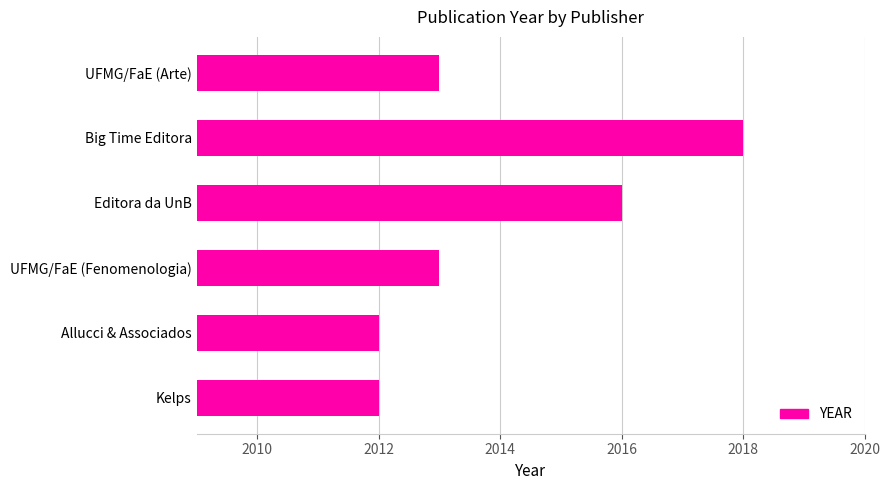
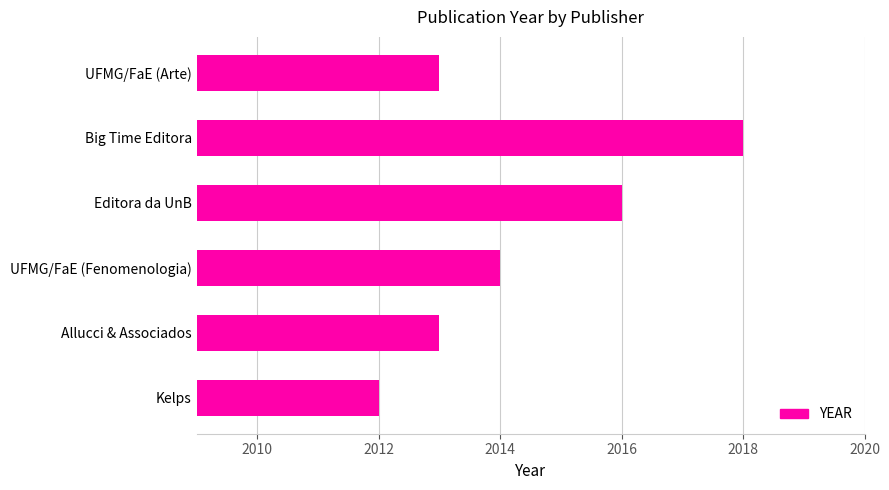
  {
    "UFMG/FaE (Arte)": 2013,
    "Big Time Editora": 2018,
    "Editora da UnB": 2016,
-   "UFMG/FaE (Fenomenologia)": 2013,
-   "Allucci & Associados": 2012,
+   "UFMG/FaE (Fenomenologia)": 2014,
+   "Allucci & Associados": 2013,
    "Kelps": 2012
  }
